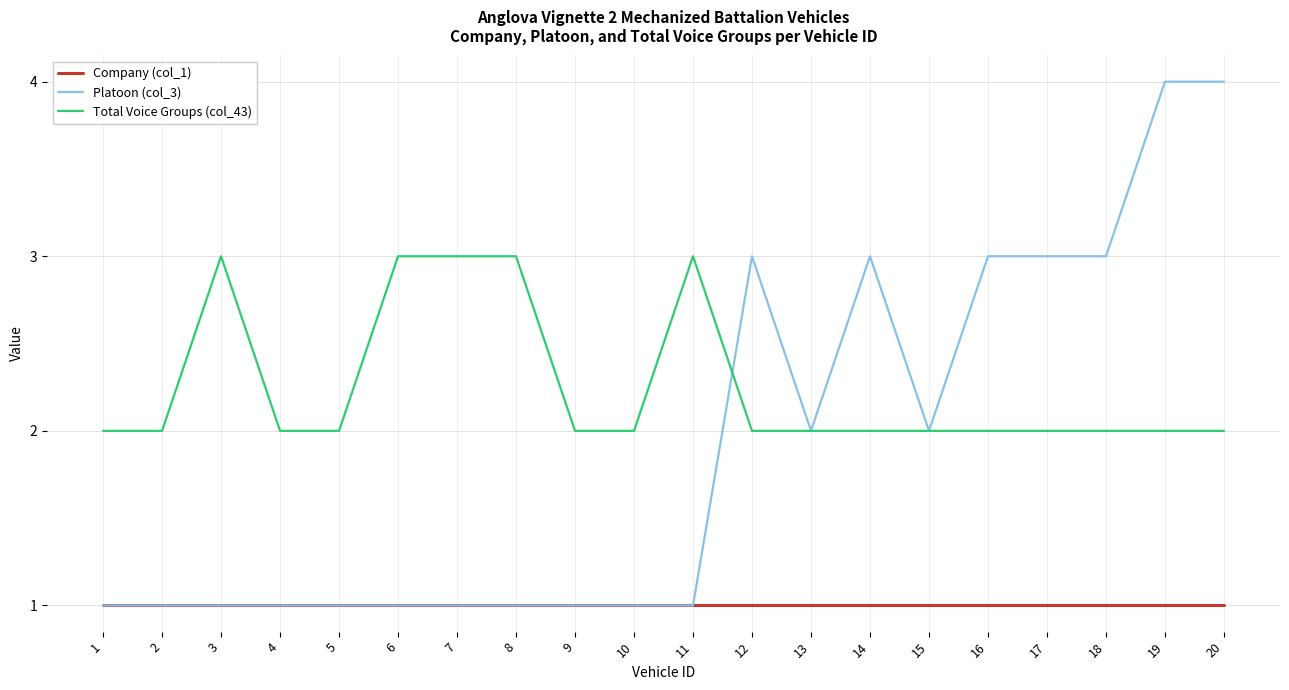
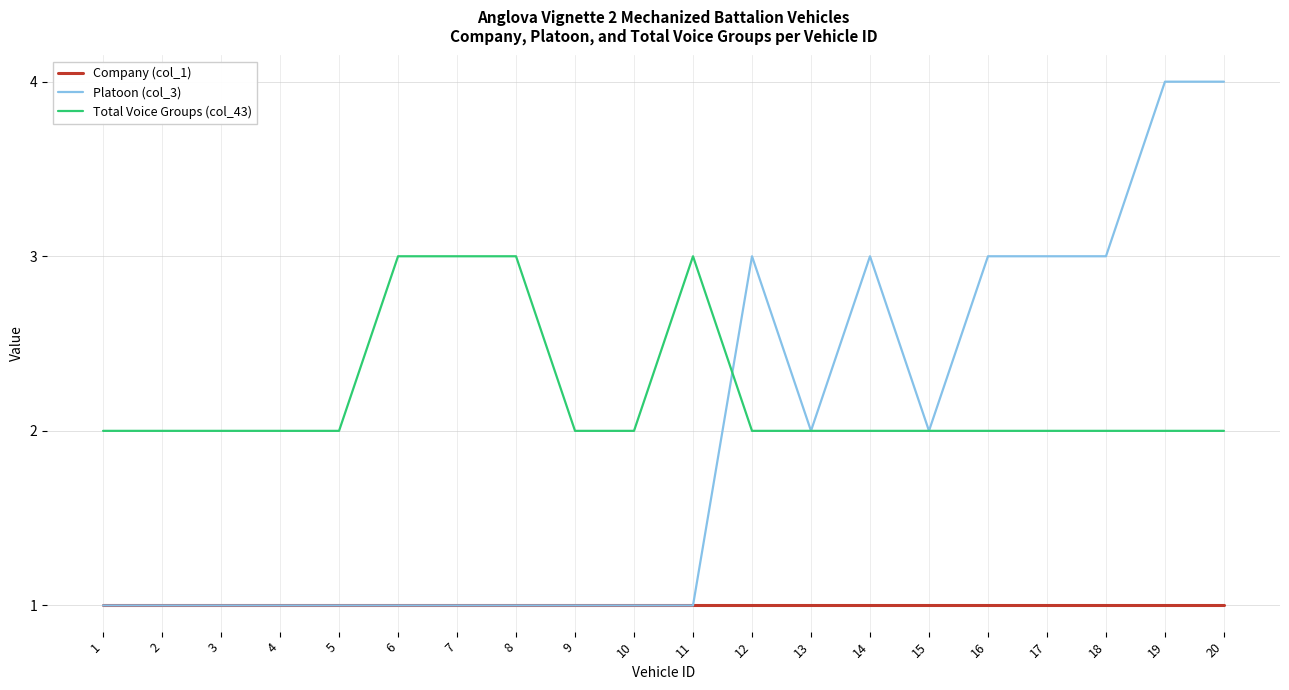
  {
    "Company (col_1)": {
      "12": 1,
      "13": 1,
      "14": 1,
      "15": 1,
      "16": 1,
      "17": 1,
      "18": 1,
      "19": 1,
      "20": 1
    },
    "Platoon (col_3)": {
      "12": 3,
      "14": 3,
      "16": 3,
      "17": 3,
      "18": 3,
      "19": 4,
      "20": 4
    },
    "Total Voice Groups (col_43)": {
      "1": 2,
      "2": 2,
-     "3": 3,
+     "3": 2,
      "4": 2,
      "5": 2,
      "6": 3,
      "7": 3,
      "8": 3,
      "9": 2,
      "10": 2,
      "11": 3,
      "12": 2,
      "14": 2,
      "16": 2,
      "17": 2,
      "18": 2,
      "19": 2,
      "20": 2
    }
  }
